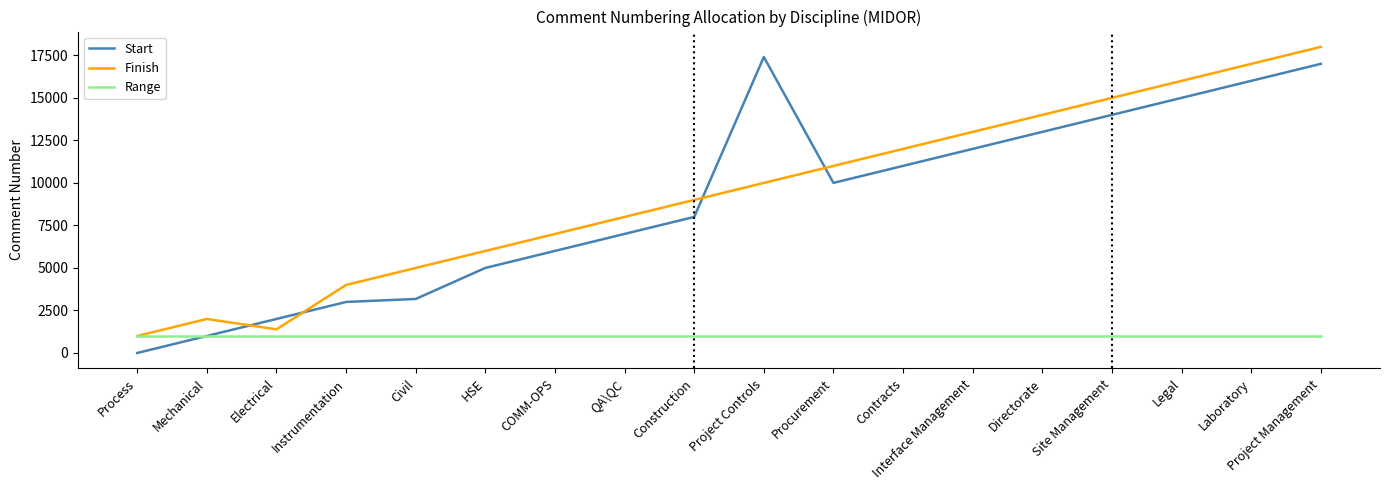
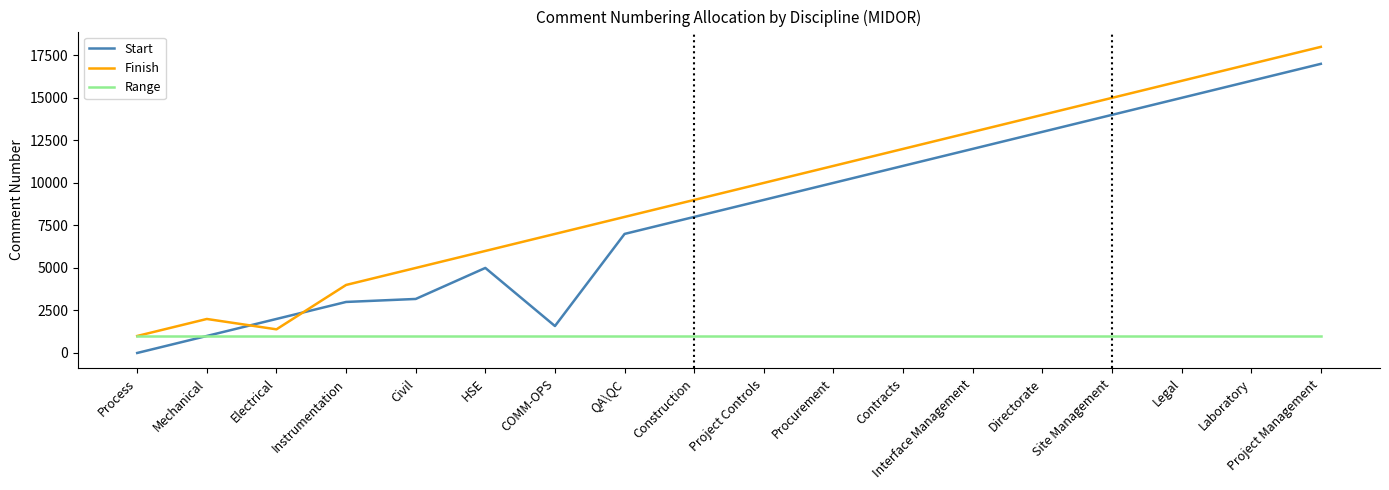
  {
    "Start": {
      "Process": 0,
      "Electrical": 2000,
      "Instrumentation": 3000,
      "Civil": 3200,
      "HSE": 5000,
-     "COMM-OPS": 6000,
+     "COMM-OPS": 1600,
      "QA\\QC": 7000,
      "Construction": 8000,
-     "Project Controls": 17400,
+     "Project Controls": 9000,
      "Procurement": 10000,
      "Contracts": 11000,
      "Interface Management": 12000,
      "Directorate": 13000,
      "Site Management": 14000,
      "Legal": 15000,
      "Laboratory": 16000,
      "Project Management": 17000
    },
    "Finish": {
      "Mechanical": 2000,
      "Electrical": 1400,
      "Instrumentation": 4000,
      "Civil": 5000,
      "HSE": 6000,
      "COMM-OPS": 7000,
      "QA\\QC": 8000,
      "Construction": 9000,
      "Project Controls": 10000,
      "Procurement": 11000,
      "Contracts": 12000,
      "Interface Management": 13000,
      "Directorate": 14000,
      "Site Management": 15000,
      "Legal": 16000,
      "Laboratory": 17000,
      "Project Management": 18000
    },
    "Range": {
      "Electrical": 1000,
      "Instrumentation": 1000,
      "Civil": 1000,
      "HSE": 1000,
      "COMM-OPS": 1000,
      "QA\\QC": 1000,
      "Construction": 1000,
      "Project Controls": 1000,
      "Procurement": 1000,
      "Contracts": 1000,
      "Interface Management": 1000,
      "Directorate": 1000,
      "Site Management": 1000,
      "Legal": 1000,
      "Laboratory": 1000,
      "Project Management": 1000
    }
  }
